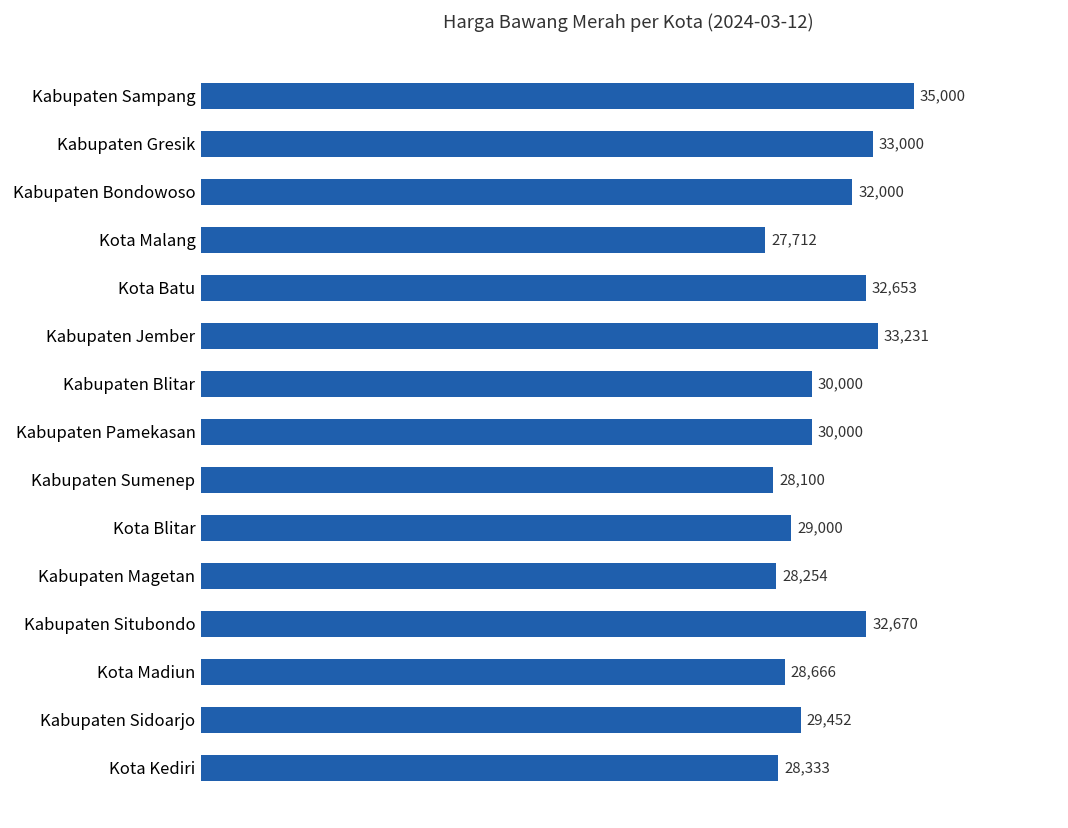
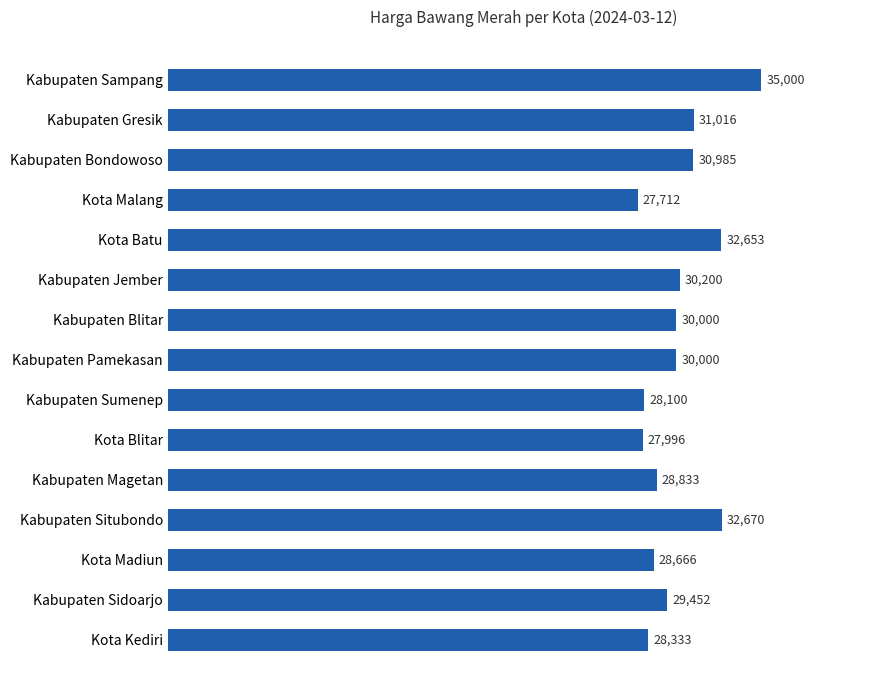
  {
    "Kabupaten Sampang": "35,000",
-   "Kabupaten Gresik": "33,000",
-   "Kabupaten Bondowoso": "32,000",
+   "Kabupaten Gresik": "31,016",
+   "Kabupaten Bondowoso": "30,985",
    "Kota Malang": "27,712",
    "Kota Batu": "32,653",
-   "Kabupaten Jember": "33,231",
+   "Kabupaten Jember": "30,200",
    "Kabupaten Blitar": "30,000",
    "Kabupaten Pamekasan": "30,000",
    "Kabupaten Sumenep": "28,100",
-   "Kota Blitar": "29,000",
-   "Kabupaten Magetan": "28,254",
+   "Kota Blitar": "27,996",
+   "Kabupaten Magetan": "28,833",
    "Kabupaten Situbondo": "32,670",
    "Kota Madiun": "28,666",
    "Kabupaten Sidoarjo": "29,452",
    "Kota Kediri": "28,333"
  }
